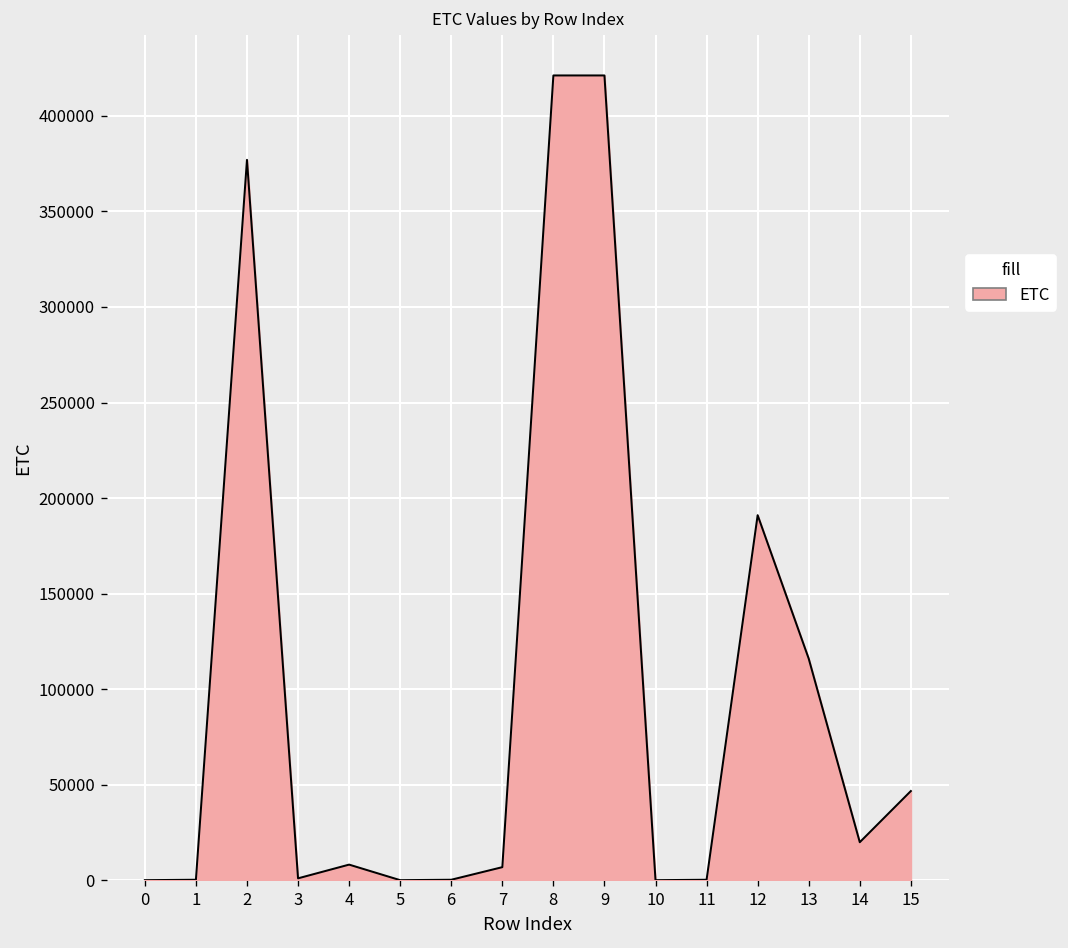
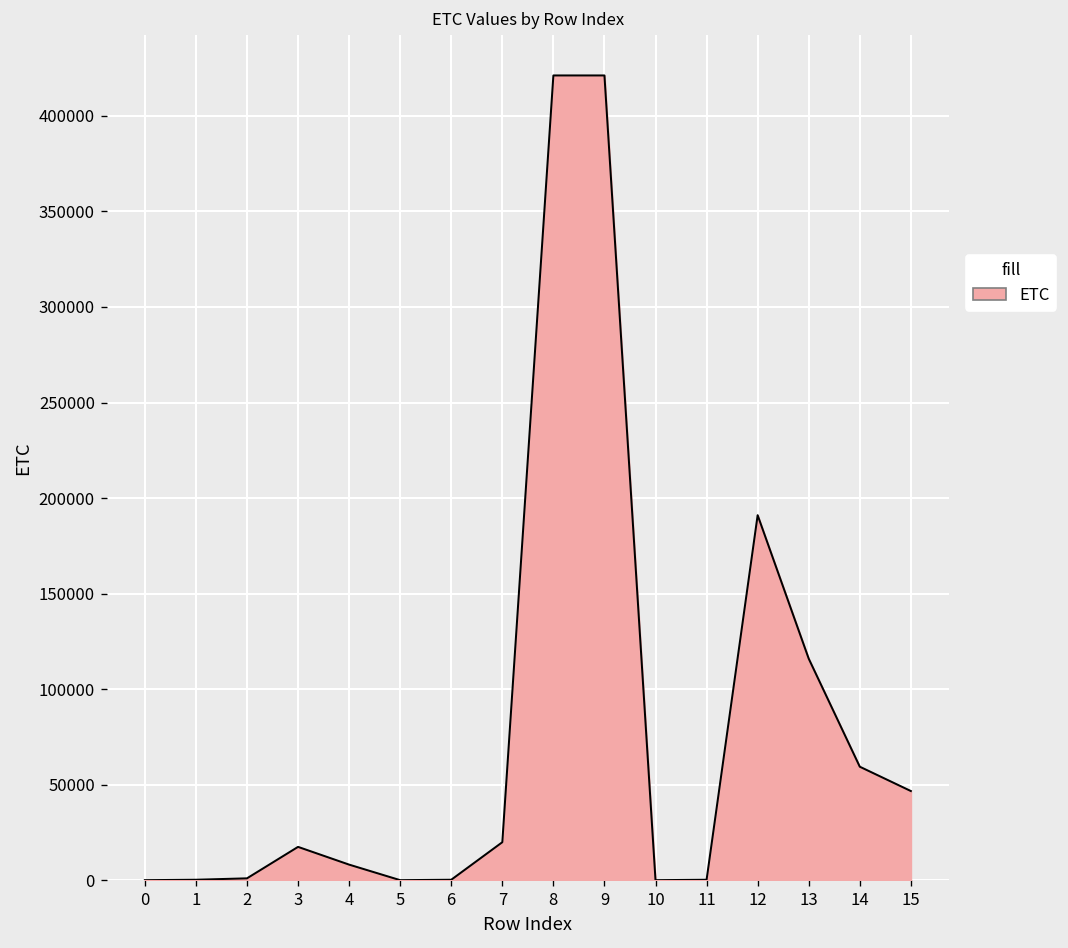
  {
    "0": 0,
    "1": 0,
-   "2": 377000,
-   "3": 1000,
+   "2": 1000,
+   "3": 18000,
    "4": 8000,
    "5": 0,
    "6": 0,
-   "7": 7000,
+   "7": 20000,
    "8": 421000,
    "9": 421000,
    "10": 0,
    "11": 0,
    "12": 191000,
    "13": 116000,
-   "14": 20000,
+   "14": 60000,
    "15": 47000
  }
